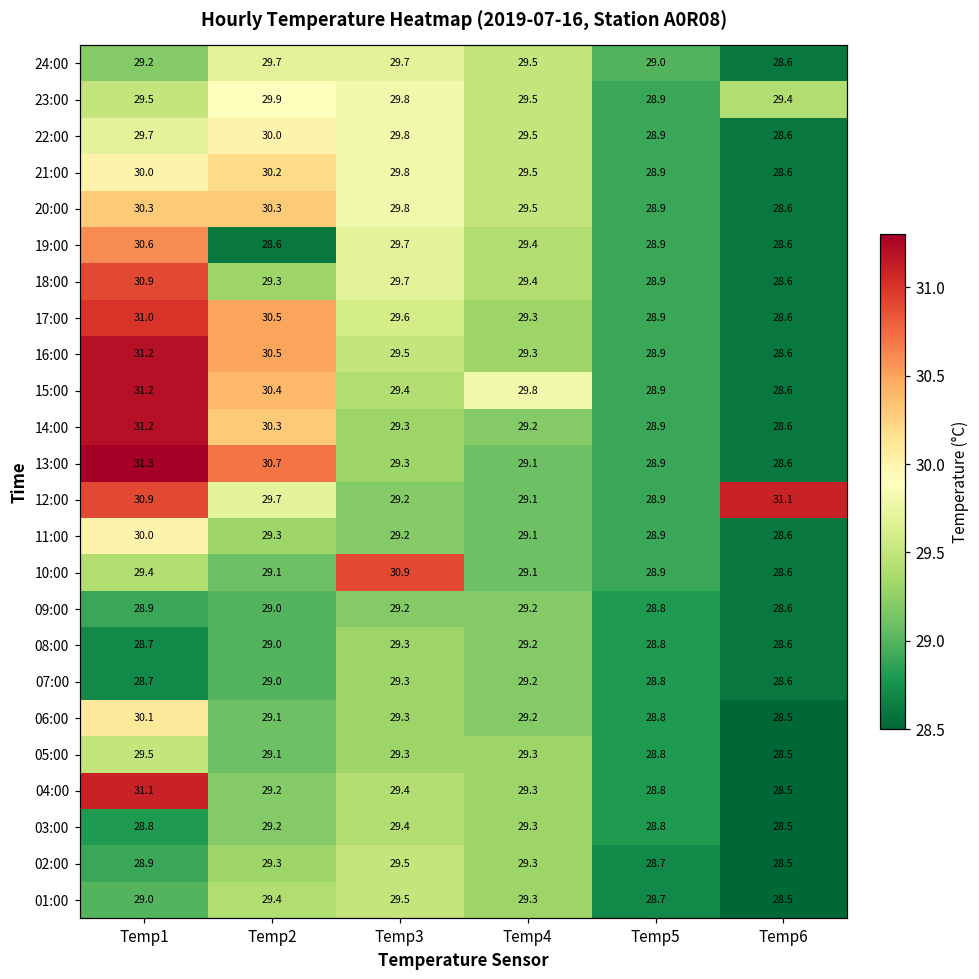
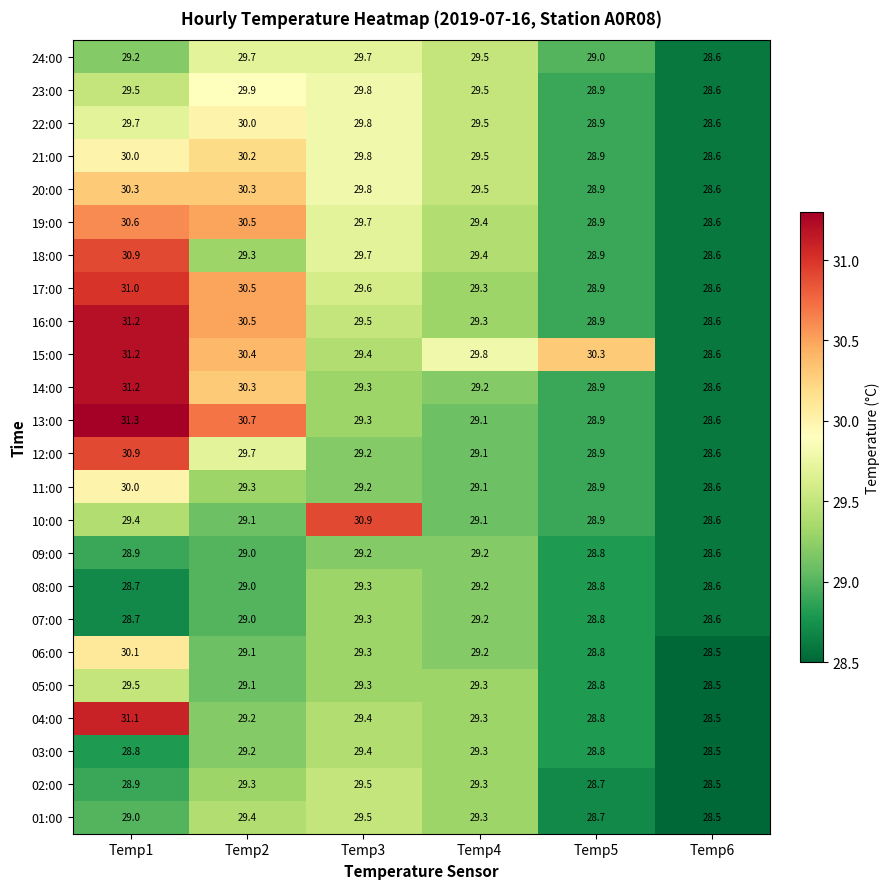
  {
    "24:00": {
      "Temp1": 29.2,
      "Temp2": 29.7,
      "Temp3": 29.7,
      "Temp4": 29.5,
      "Temp5": 29.0,
      "Temp6": 28.6
    },
    "23:00": {
      "Temp1": 29.5,
      "Temp2": 29.9,
      "Temp3": 29.8,
      "Temp4": 29.5,
      "Temp5": 28.9,
-     "Temp6": 29.4
+     "Temp6": 28.6
    },
    "22:00": {
      "Temp1": 29.7,
      "Temp2": 30.0,
      "Temp3": 29.8,
      "Temp4": 29.5,
      "Temp5": 28.9,
      "Temp6": 28.6
    },
    "21:00": {
      "Temp1": 30.0,
      "Temp2": 30.2,
      "Temp3": 29.8,
      "Temp4": 29.5,
      "Temp5": 28.9,
      "Temp6": 28.6
    },
    "20:00": {
      "Temp1": 30.3,
      "Temp2": 30.3,
      "Temp3": 29.8,
      "Temp4": 29.5,
      "Temp5": 28.9,
      "Temp6": 28.6
    },
    "19:00": {
      "Temp1": 30.6,
-     "Temp2": 28.6,
+     "Temp2": 30.5,
      "Temp3": 29.7,
      "Temp4": 29.4,
      "Temp5": 28.9,
      "Temp6": 28.6
    },
    "18:00": {
      "Temp1": 30.9,
      "Temp2": 29.3,
      "Temp3": 29.7,
      "Temp4": 29.4,
      "Temp5": 28.9,
      "Temp6": 28.6
    },
    "17:00": {
      "Temp1": 31.0,
      "Temp2": 30.5,
      "Temp3": 29.6,
      "Temp4": 29.3,
      "Temp5": 28.9,
      "Temp6": 28.6
    },
    "16:00": {
      "Temp1": 31.2,
      "Temp2": 30.5,
      "Temp3": 29.5,
      "Temp4": 29.3,
      "Temp5": 28.9,
      "Temp6": 28.6
    },
    "15:00": {
      "Temp1": 31.2,
      "Temp2": 30.4,
      "Temp3": 29.4,
      "Temp4": 29.8,
-     "Temp5": 28.9,
+     "Temp5": 30.3,
      "Temp6": 28.6
    },
    "14:00": {
      "Temp1": 31.2,
      "Temp2": 30.3,
      "Temp3": 29.3,
      "Temp4": 29.2,
      "Temp5": 28.9,
      "Temp6": 28.6
    },
    "13:00": {
      "Temp1": 31.3,
      "Temp2": 30.7,
      "Temp3": 29.3,
      "Temp4": 29.1,
      "Temp5": 28.9,
      "Temp6": 28.6
    },
    "12:00": {
      "Temp1": 30.9,
      "Temp2": 29.7,
      "Temp3": 29.2,
      "Temp4": 29.1,
      "Temp5": 28.9,
-     "Temp6": 31.1
+     "Temp6": 28.6
    },
    "11:00": {
      "Temp1": 30.0,
      "Temp2": 29.3,
      "Temp3": 29.2,
      "Temp4": 29.1,
      "Temp5": 28.9,
      "Temp6": 28.6
    },
    "10:00": {
      "Temp1": 29.4,
      "Temp2": 29.1,
      "Temp3": 30.9,
      "Temp4": 29.1,
      "Temp5": 28.9,
      "Temp6": 28.6
    },
    "09:00": {
      "Temp1": 28.9,
      "Temp2": 29.0,
      "Temp3": 29.2,
      "Temp4": 29.2,
      "Temp5": 28.8,
      "Temp6": 28.6
    },
    "08:00": {
      "Temp1": 28.7,
      "Temp2": 29.0,
      "Temp3": 29.3,
      "Temp4": 29.2,
      "Temp5": 28.8,
      "Temp6": 28.6
    },
    "07:00": {
      "Temp1": 28.7,
      "Temp2": 29.0,
      "Temp3": 29.3,
      "Temp4": 29.2,
      "Temp5": 28.8,
      "Temp6": 28.6
    },
    "06:00": {
      "Temp1": 30.1,
      "Temp2": 29.1,
      "Temp3": 29.3,
      "Temp4": 29.2,
      "Temp5": 28.8,
      "Temp6": 28.5
    },
    "05:00": {
      "Temp1": 29.5,
      "Temp2": 29.1,
      "Temp3": 29.3,
      "Temp4": 29.3,
      "Temp5": 28.8,
      "Temp6": 28.5
    },
    "04:00": {
      "Temp1": 31.1,
      "Temp2": 29.2,
      "Temp3": 29.4,
      "Temp4": 29.3,
      "Temp5": 28.8,
      "Temp6": 28.5
    },
    "03:00": {
      "Temp1": 28.8,
      "Temp2": 29.2,
      "Temp3": 29.4,
      "Temp4": 29.3,
      "Temp5": 28.8,
      "Temp6": 28.5
    },
    "02:00": {
      "Temp1": 28.9,
      "Temp2": 29.3,
      "Temp3": 29.5,
      "Temp4": 29.3,
      "Temp5": 28.7,
      "Temp6": 28.5
    },
    "01:00": {
      "Temp1": 29.0,
      "Temp2": 29.4,
      "Temp3": 29.5,
      "Temp4": 29.3,
      "Temp5": 28.7,
      "Temp6": 28.5
    }
  }
